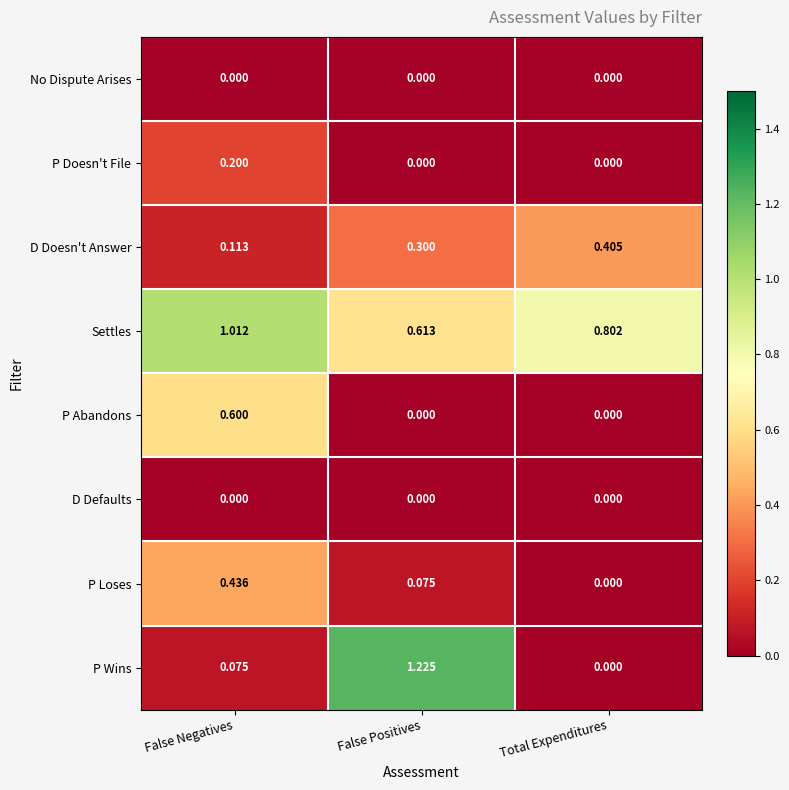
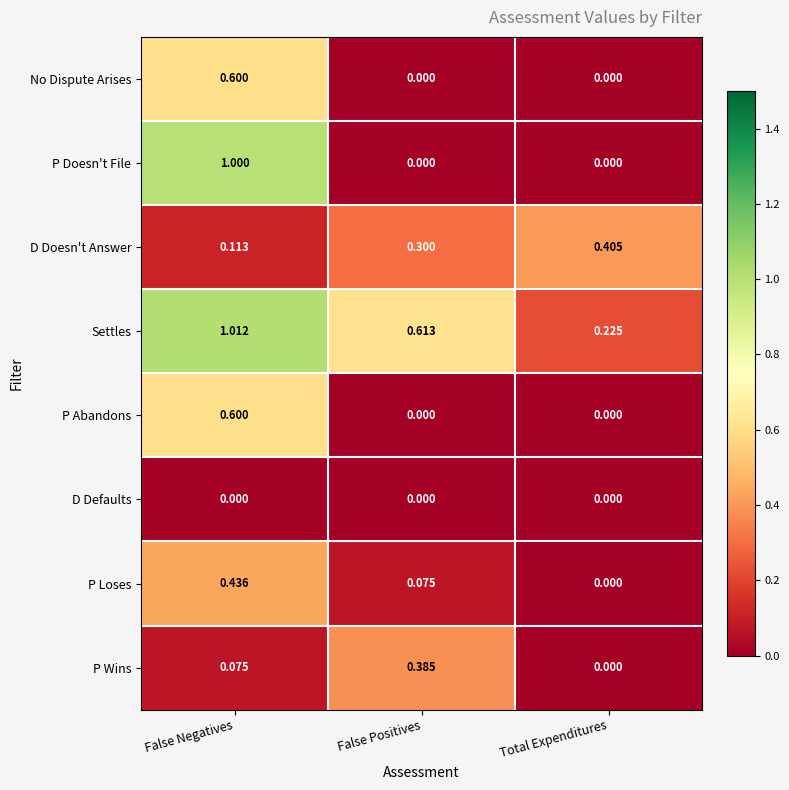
  {
    "No Dispute Arises": {
-     "False Negatives": 0.000,
+     "False Negatives": 0.600,
      "False Positives": 0.000,
      "Total Expenditures": 0.000
    },
    "P Doesn't File": {
-     "False Negatives": 0.200,
+     "False Negatives": 1.000,
      "False Positives": 0.000,
      "Total Expenditures": 0.000
    },
    "D Doesn't Answer": {
      "False Negatives": 0.113,
      "False Positives": 0.300,
      "Total Expenditures": 0.405
    },
    "Settles": {
      "False Negatives": 1.012,
      "False Positives": 0.613,
-     "Total Expenditures": 0.802
+     "Total Expenditures": 0.225
    },
    "P Abandons": {
      "False Negatives": 0.600,
      "False Positives": 0.000,
      "Total Expenditures": 0.000
    },
    "D Defaults": {
      "False Negatives": 0.000,
      "False Positives": 0.000,
      "Total Expenditures": 0.000
    },
    "P Loses": {
      "False Negatives": 0.436,
      "False Positives": 0.075,
      "Total Expenditures": 0.000
    },
    "P Wins": {
      "False Negatives": 0.075,
-     "False Positives": 1.225,
+     "False Positives": 0.385,
      "Total Expenditures": 0.000
    }
  }
